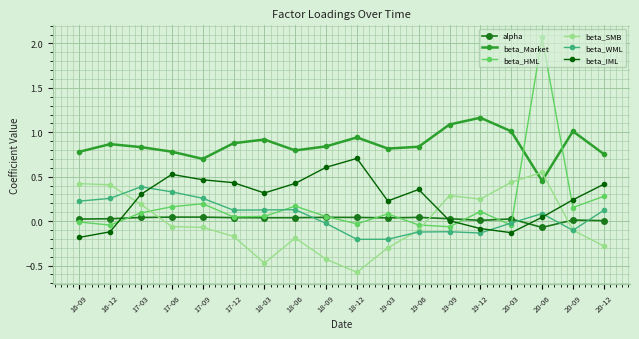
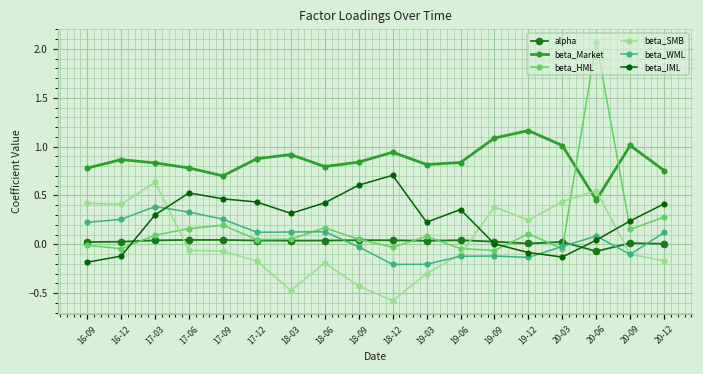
  {
    "beta_SMB": {
      "16-09": 0.4,
      "16-12": 0.4,
-     "17-03": 0.2,
+     "17-03": 0.6,
      "17-06": -0.1,
      "17-09": -0.1,
      "17-12": -0.2,
      "18-03": -0.5,
      "18-06": -0.2,
      "18-09": -0.4,
      "18-12": -0.6,
      "19-03": -0.3,
-     "19-09": 0.3,
+     "19-09": 0.4,
      "19-12": 0.2,
      "20-03": 0.4,
      "20-06": 0.5,
-     "20-12": -0.3
+     "20-12": -0.2
    }
  }
